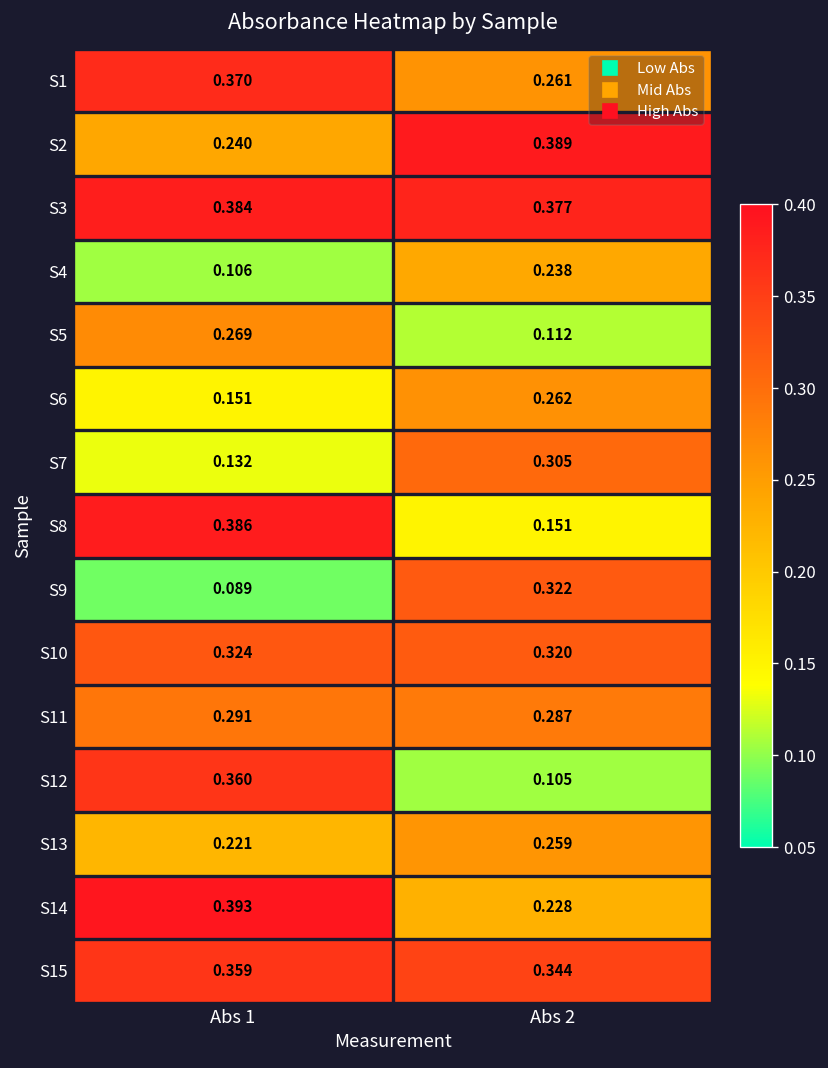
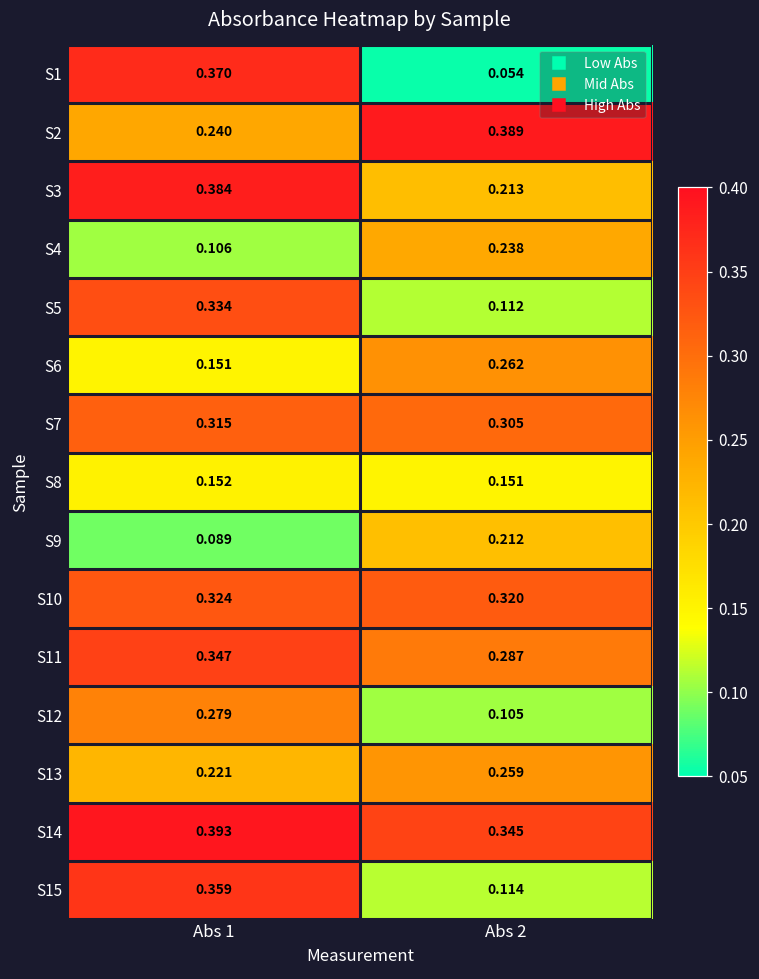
  {
    "S1": {
      "Abs 1": 0.370,
-     "Abs 2": 0.261
+     "Abs 2": 0.054
    },
    "S2": {
      "Abs 1": 0.240,
      "Abs 2": 0.389
    },
    "S3": {
      "Abs 1": 0.384,
-     "Abs 2": 0.377
+     "Abs 2": 0.213
    },
    "S4": {
      "Abs 1": 0.106,
      "Abs 2": 0.238
    },
    "S5": {
-     "Abs 1": 0.269,
+     "Abs 1": 0.334,
      "Abs 2": 0.112
    },
    "S6": {
      "Abs 1": 0.151,
      "Abs 2": 0.262
    },
    "S7": {
-     "Abs 1": 0.132,
+     "Abs 1": 0.315,
      "Abs 2": 0.305
    },
    "S8": {
-     "Abs 1": 0.386,
+     "Abs 1": 0.152,
      "Abs 2": 0.151
    },
    "S9": {
      "Abs 1": 0.089,
-     "Abs 2": 0.322
+     "Abs 2": 0.212
    },
    "S10": {
      "Abs 1": 0.324,
      "Abs 2": 0.320
    },
    "S11": {
-     "Abs 1": 0.291,
+     "Abs 1": 0.347,
      "Abs 2": 0.287
    },
    "S12": {
-     "Abs 1": 0.360,
+     "Abs 1": 0.279,
      "Abs 2": 0.105
    },
    "S13": {
      "Abs 1": 0.221,
      "Abs 2": 0.259
    },
    "S14": {
      "Abs 1": 0.393,
-     "Abs 2": 0.228
+     "Abs 2": 0.345
    },
    "S15": {
      "Abs 1": 0.359,
-     "Abs 2": 0.344
+     "Abs 2": 0.114
    }
  }
